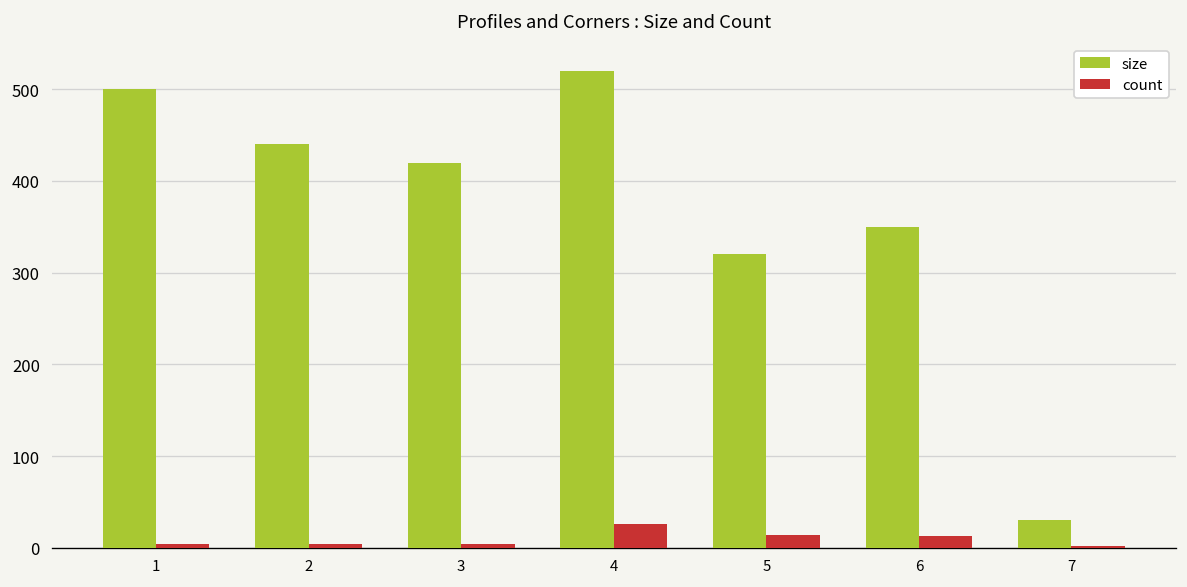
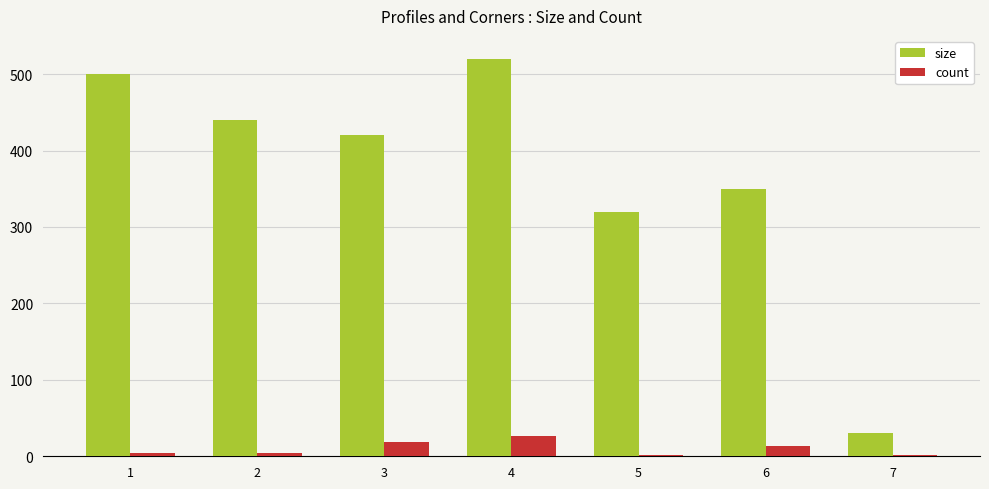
  {
    "size": {
      "1": 500,
      "2": 440,
      "3": 420,
      "4": 520,
      "5": 320,
      "6": 350,
      "7": 30
    },
    "count": {
      "1": 0,
      "2": 0,
-     "3": 0,
+     "3": 20,
      "4": 30,
-     "5": 10,
+     "5": 0,
      "6": 10
    }
  }
